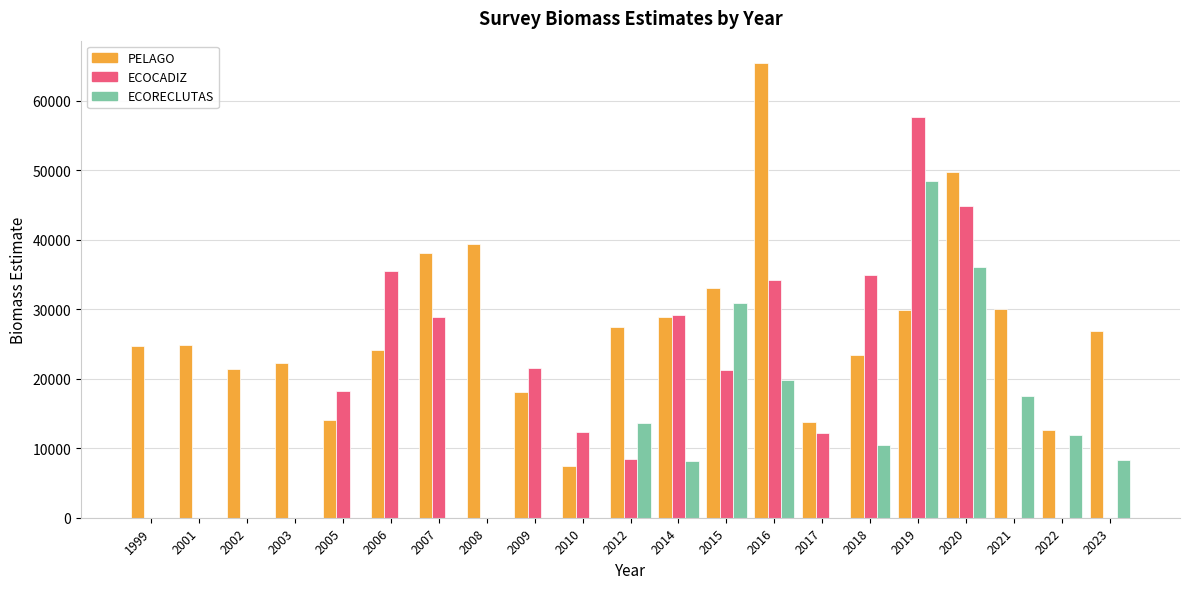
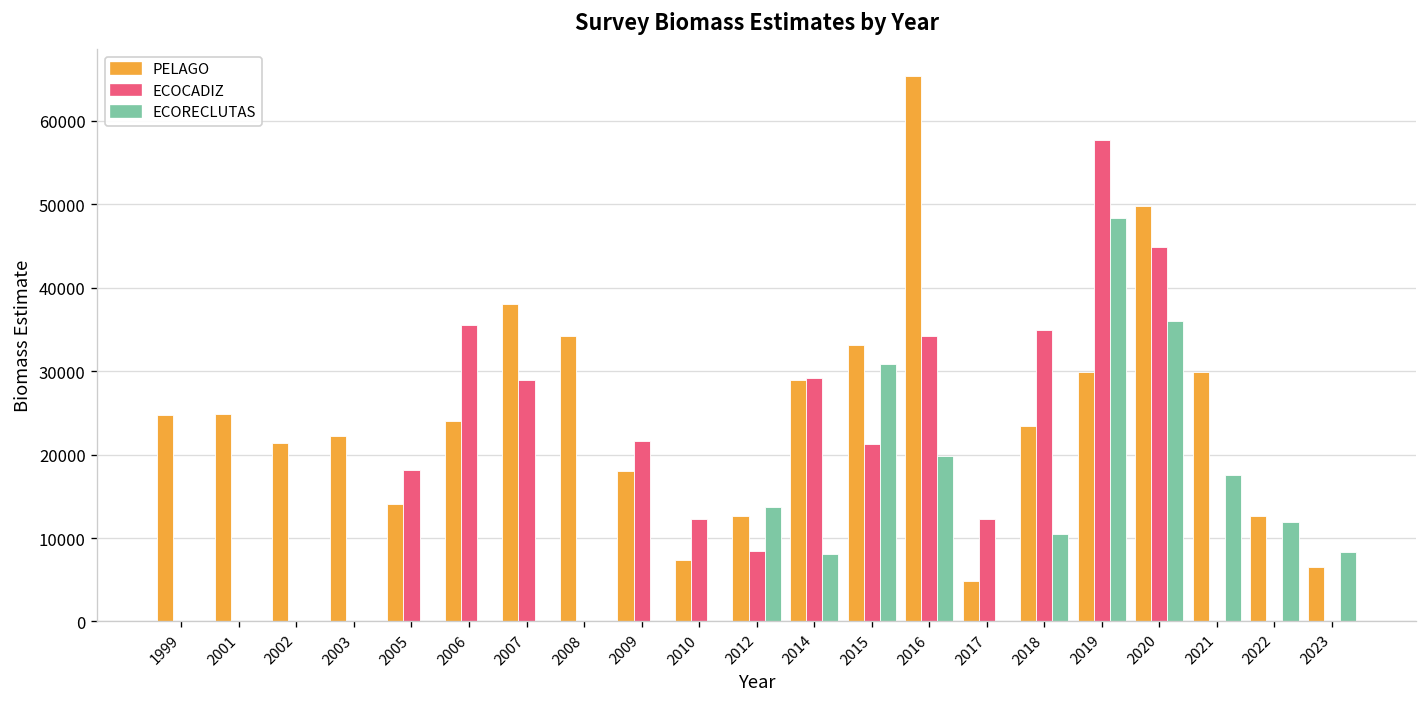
  {
    "PELAGO": {
      "1999": 25000,
      "2001": 25000,
      "2002": 21000,
      "2003": 22000,
      "2005": 14000,
      "2006": 24000,
      "2007": 38000,
-     "2008": 39000,
+     "2008": 34000,
      "2009": 18000,
      "2010": 7000,
-     "2012": 27000,
+     "2012": 13000,
      "2014": 29000,
      "2015": 33000,
      "2016": 65000,
-     "2017": 14000,
+     "2017": 5000,
      "2018": 23000,
      "2019": 30000,
      "2020": 50000,
      "2021": 30000,
      "2022": 13000,
-     "2023": 27000
+     "2023": 7000
    },
    "ECOCADIZ": {
      "2005": 18000,
      "2006": 36000,
      "2007": 29000,
      "2009": 22000,
      "2010": 12000,
      "2012": 8000,
      "2014": 29000,
      "2015": 21000,
      "2016": 34000,
      "2017": 12000,
      "2018": 35000,
      "2019": 58000,
      "2020": 45000
    }
  }
